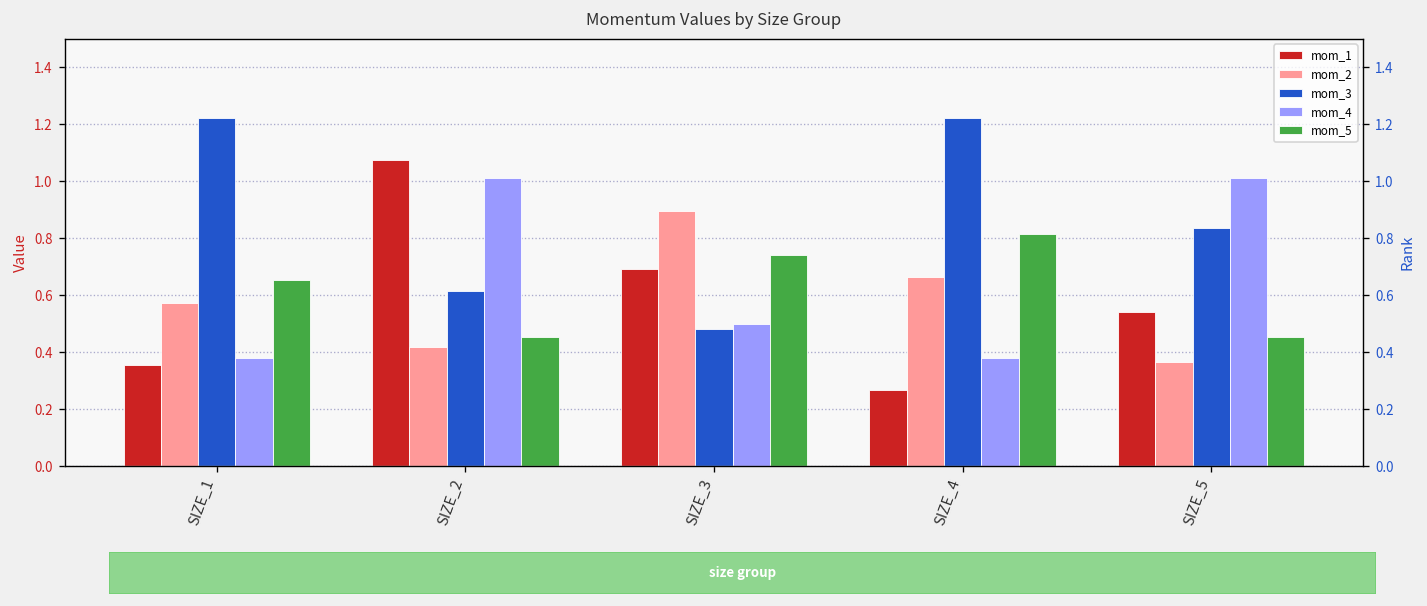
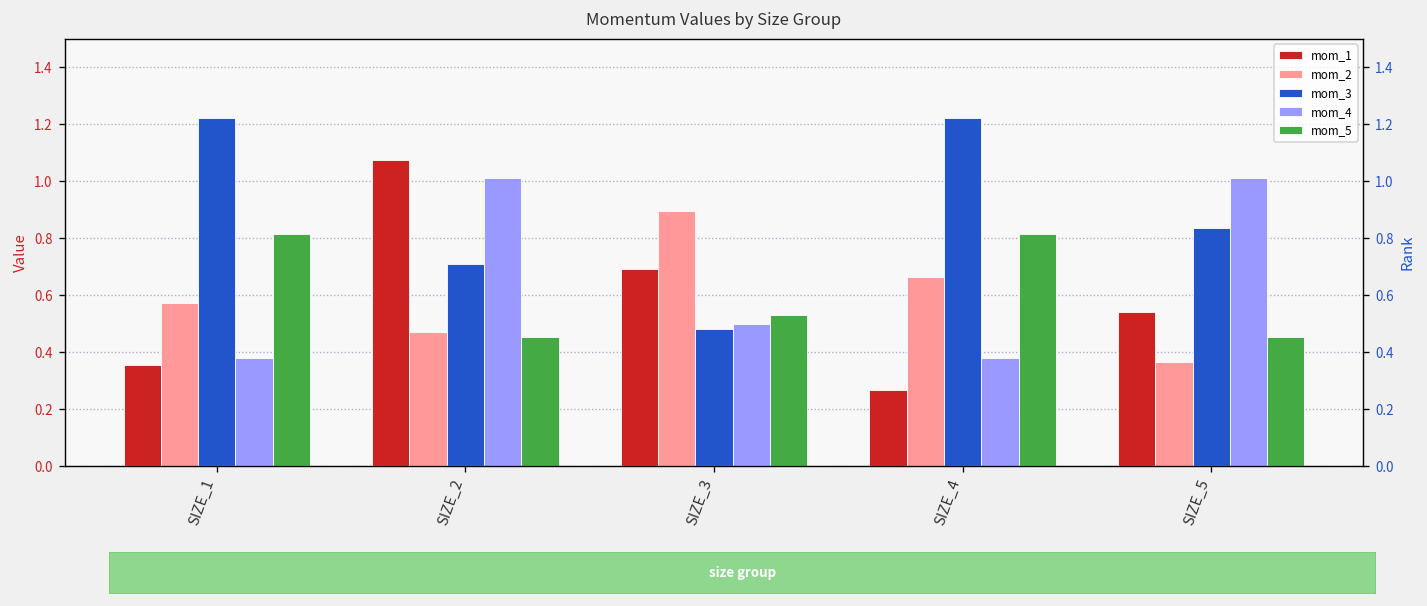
  {
    "mom_1": {
      "SIZE_1": 0.35,
      "SIZE_2": 1.08,
      "SIZE_3": 0.69,
      "SIZE_4": 0.27,
      "SIZE_5": 0.54
    },
    "mom_2": {
      "SIZE_1": 0.57,
-     "SIZE_2": 0.42,
+     "SIZE_2": 0.47,
      "SIZE_3": 0.90,
      "SIZE_4": 0.66,
      "SIZE_5": 0.36
    },
    "mom_3": {
      "SIZE_1": 1.22,
-     "SIZE_2": 0.62,
+     "SIZE_2": 0.71,
      "SIZE_3": 0.48,
      "SIZE_4": 1.22,
      "SIZE_5": 0.83
    },
    "mom_4": {
      "SIZE_1": 0.38,
      "SIZE_2": 1.01,
      "SIZE_3": 0.50,
      "SIZE_4": 0.38,
      "SIZE_5": 1.01
    },
    "mom_5": {
-     "SIZE_1": 0.65,
+     "SIZE_1": 0.82,
      "SIZE_2": 0.45,
-     "SIZE_3": 0.74,
+     "SIZE_3": 0.53,
      "SIZE_4": 0.82,
      "SIZE_5": 0.45
    }
  }
